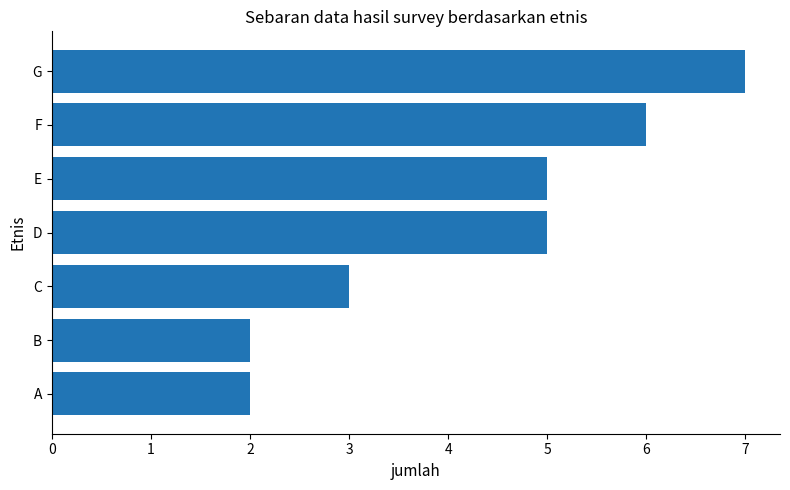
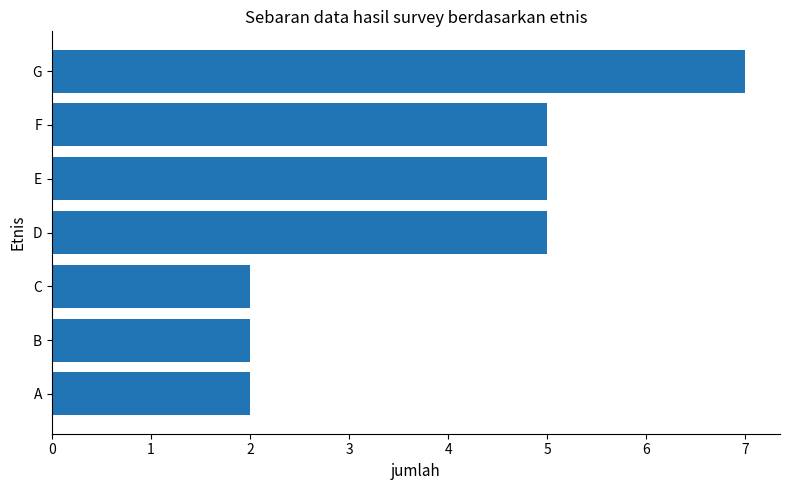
  {
    "G": 7,
-   "F": 6,
+   "F": 5,
    "E": 5,
    "D": 5,
-   "C": 3,
+   "C": 2,
    "B": 2,
    "A": 2
  }
